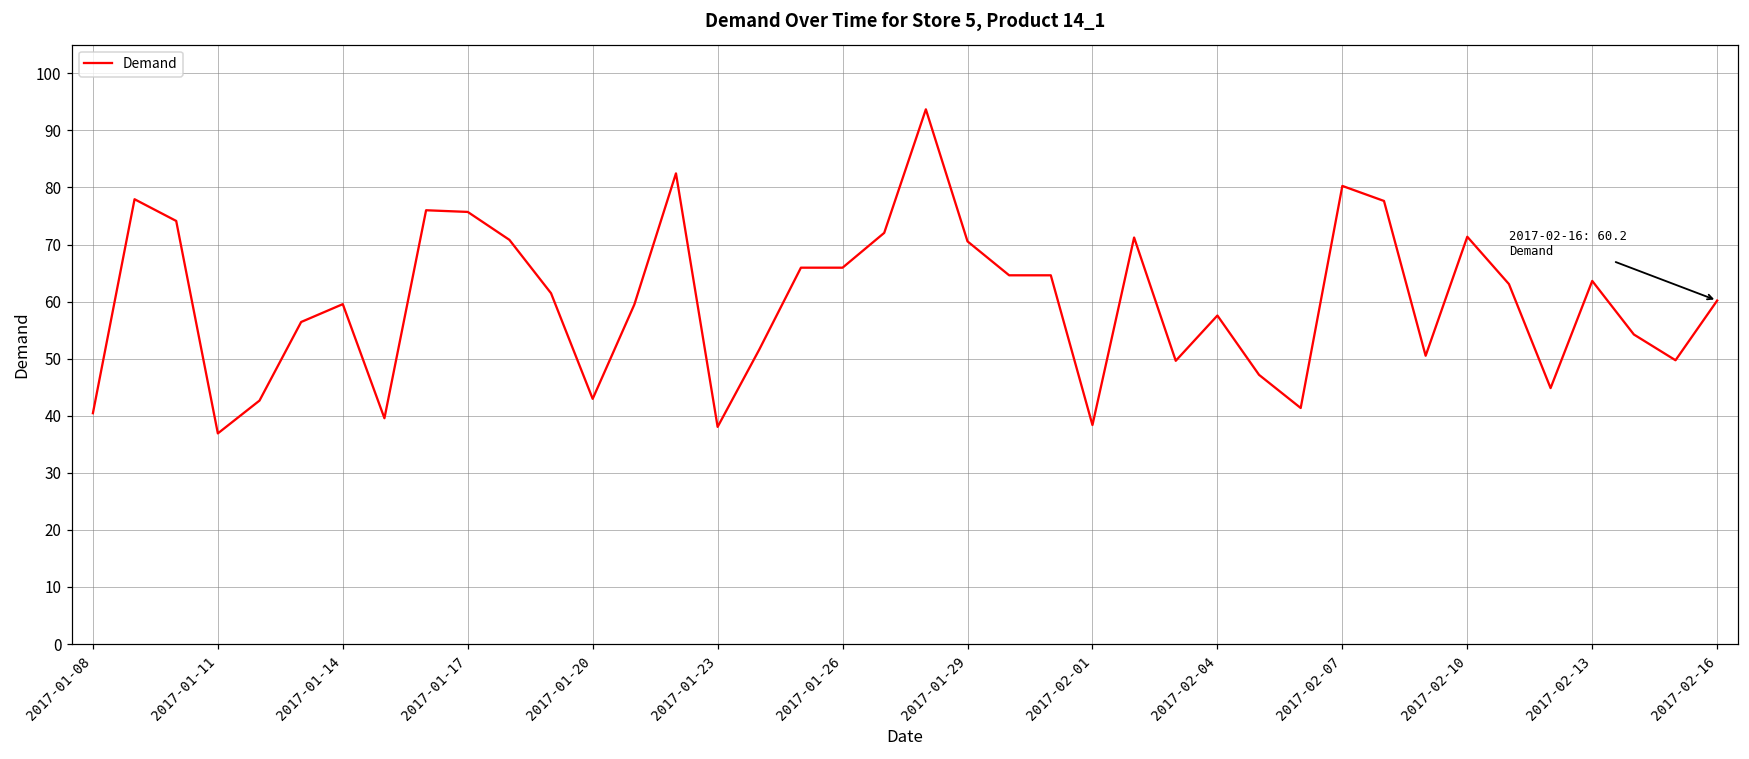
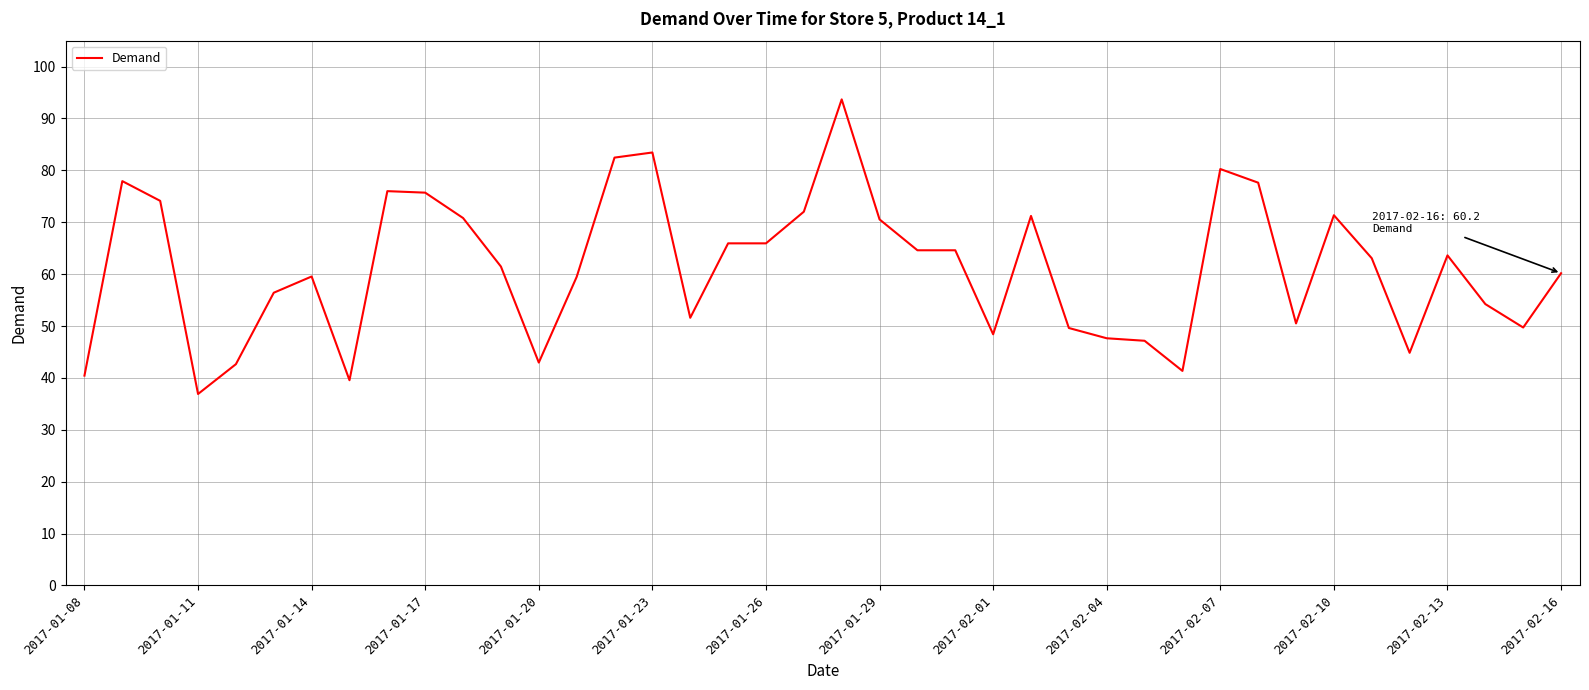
  {
    "2017-01-08": 40,
    "2017-01-11": 37,
    "2017-01-14": 60,
    "2017-01-17": 76,
    "2017-01-20": 43,
-   "2017-01-23": 38,
+   "2017-01-23": 83,
    "2017-01-26": 66,
    "2017-01-29": 71,
-   "2017-02-01": 38,
-   "2017-02-04": 58,
+   "2017-02-01": 48,
+   "2017-02-04": 48,
    "2017-02-07": 80,
    "2017-02-10": 71,
    "2017-02-16": 60
  }
